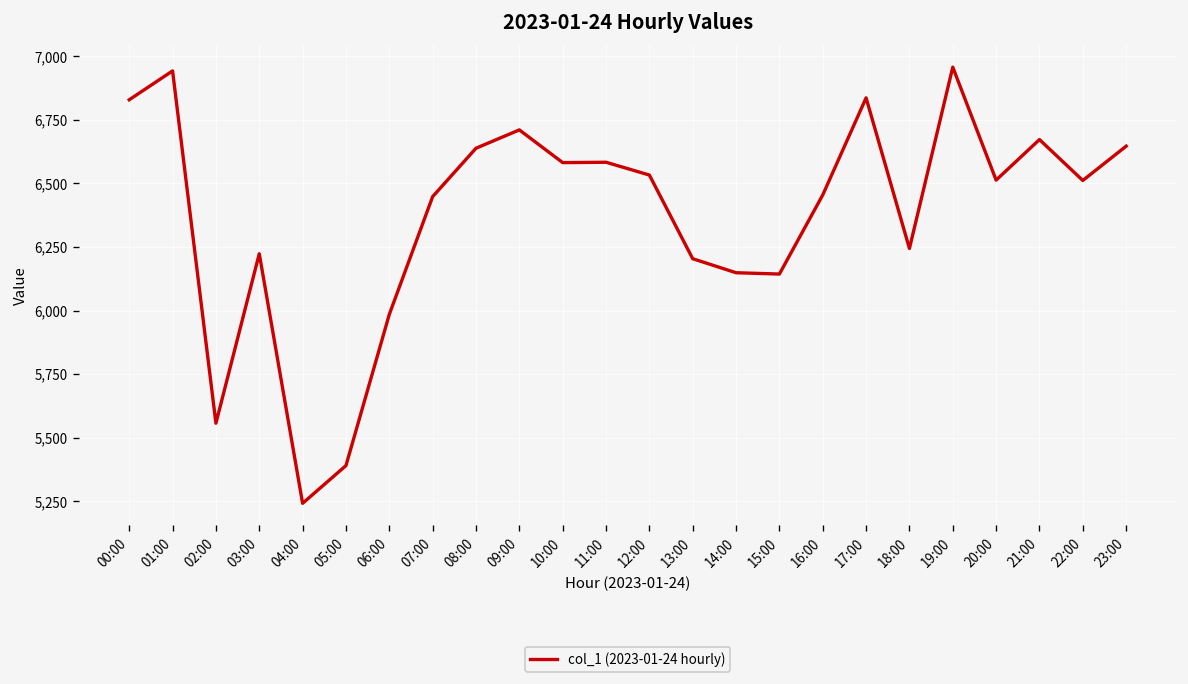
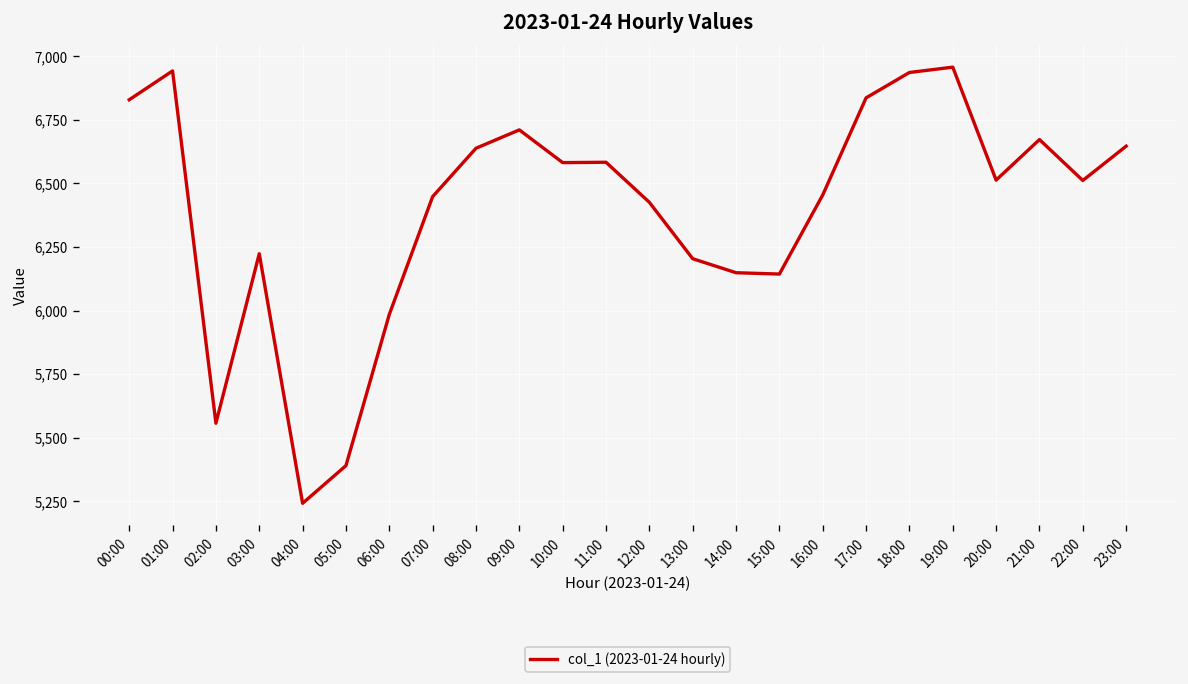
  {
    "00:00": "6,830",
    "01:00": "6,940",
    "02:00": "5,560",
    "03:00": "6,220",
    "04:00": "5,240",
    "05:00": "5,390",
    "06:00": "5,980",
    "07:00": "6,450",
    "08:00": "6,640",
    "09:00": "6,710",
    "10:00": "6,580",
    "11:00": "6,580",
-   "12:00": "6,530",
+   "12:00": "6,430",
    "13:00": "6,200",
    "14:00": "6,150",
    "15:00": "6,140",
    "16:00": "6,450",
    "17:00": "6,840",
-   "18:00": "6,240",
+   "18:00": "6,940",
    "19:00": "6,960",
    "20:00": "6,510",
    "21:00": "6,670",
    "22:00": "6,510",
    "23:00": "6,650"
  }
